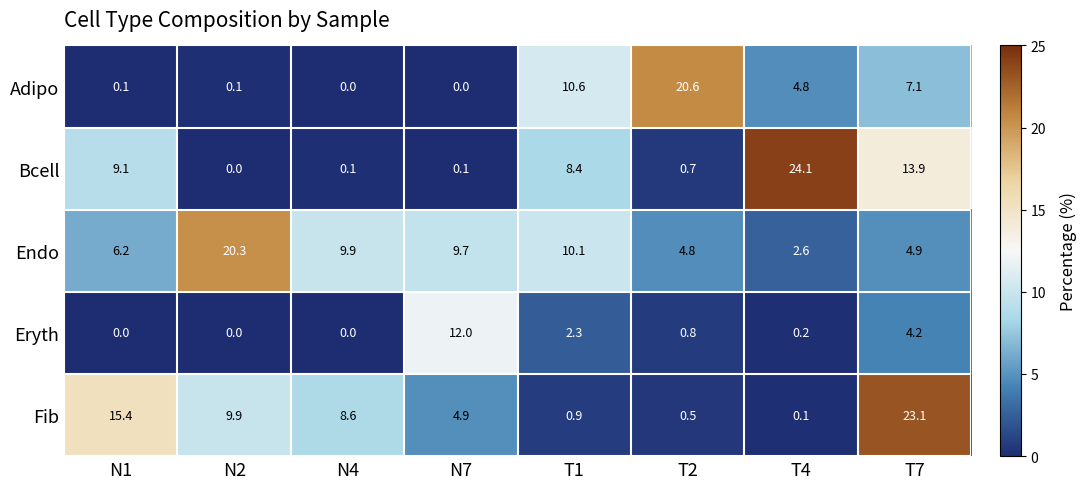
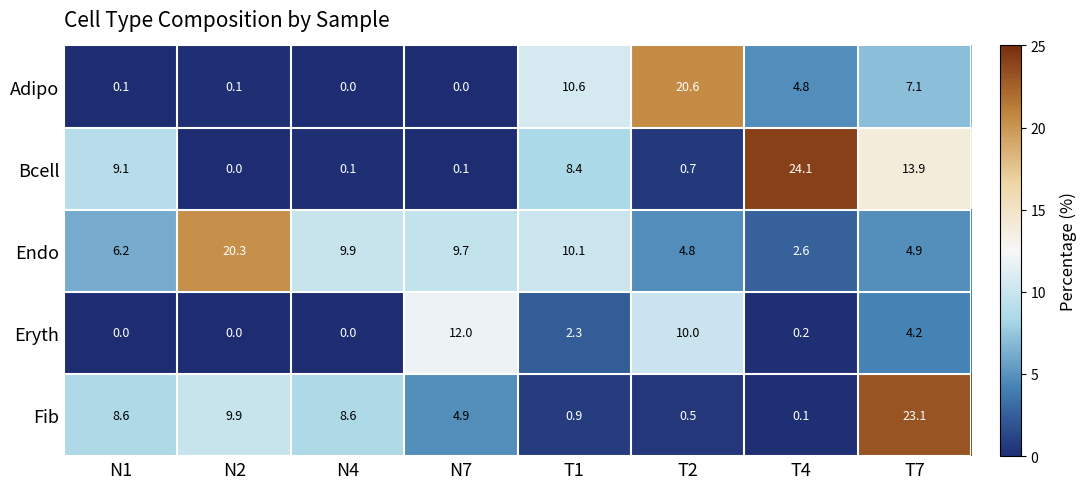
  {
    "Adipo": {
      "N1": 0.1,
      "N2": 0.1,
      "N4": 0.0,
      "N7": 0.0,
      "T1": 10.6,
      "T2": 20.6,
      "T4": 4.8,
      "T7": 7.1
    },
    "Bcell": {
      "N1": 9.1,
      "N2": 0.0,
      "N4": 0.1,
      "N7": 0.1,
      "T1": 8.4,
      "T2": 0.7,
      "T4": 24.1,
      "T7": 13.9
    },
    "Endo": {
      "N1": 6.2,
      "N2": 20.3,
      "N4": 9.9,
      "N7": 9.7,
      "T1": 10.1,
      "T2": 4.8,
      "T4": 2.6,
      "T7": 4.9
    },
    "Eryth": {
      "N1": 0.0,
      "N2": 0.0,
      "N4": 0.0,
      "N7": 12.0,
      "T1": 2.3,
-     "T2": 0.8,
+     "T2": 10.0,
      "T4": 0.2,
      "T7": 4.2
    },
    "Fib": {
-     "N1": 15.4,
+     "N1": 8.6,
      "N2": 9.9,
      "N4": 8.6,
      "N7": 4.9,
      "T1": 0.9,
      "T2": 0.5,
      "T4": 0.1,
      "T7": 23.1
    }
  }
